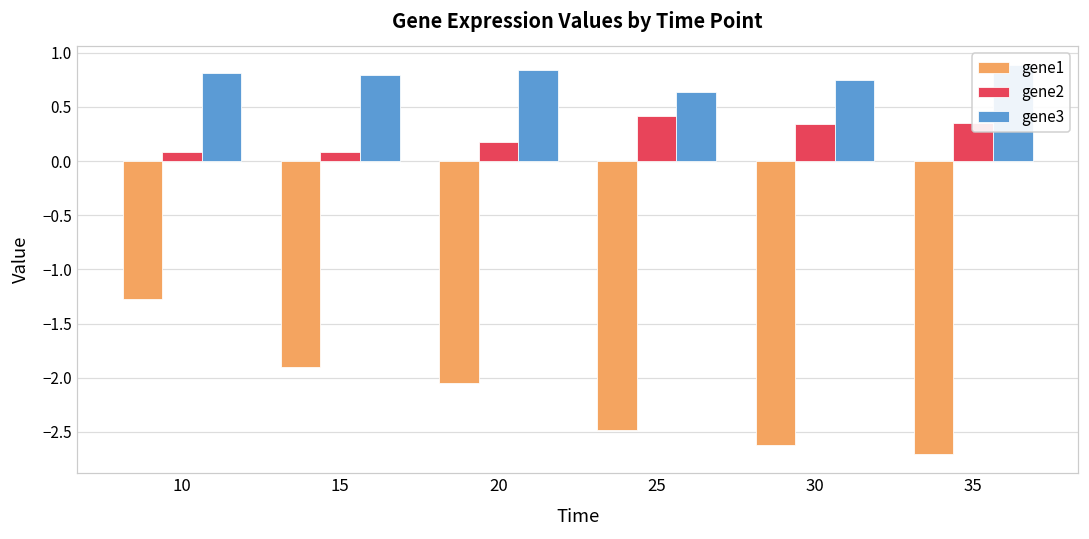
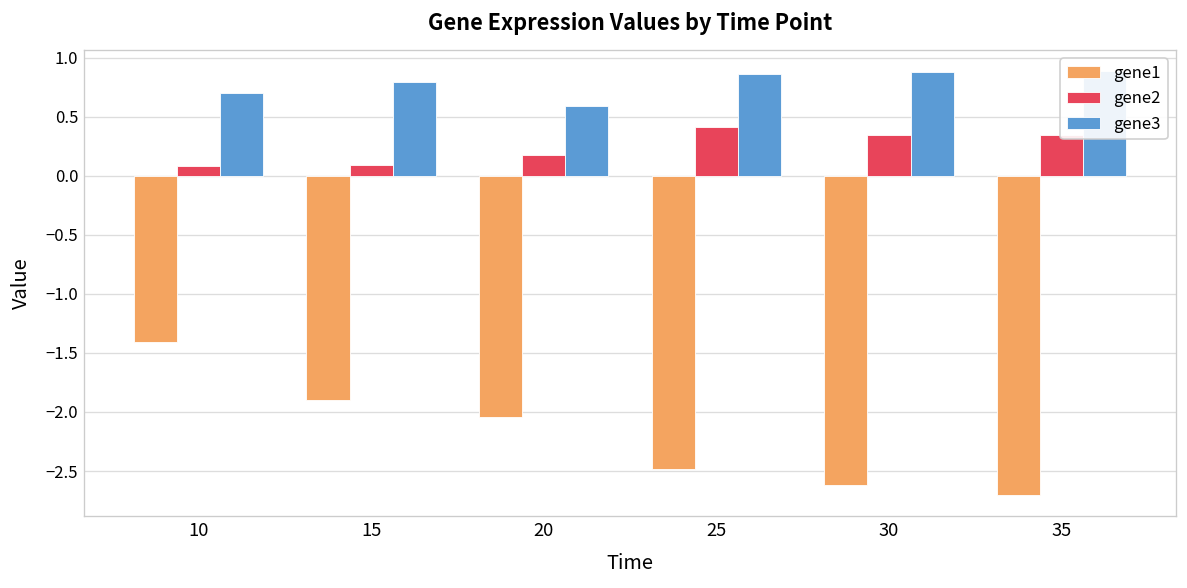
  {
    "gene1": {
-     "10": -1.3,
+     "10": -1.4,
      "15": -1.9,
      "20": -2.0,
      "25": -2.5,
      "30": -2.6,
      "35": -2.7
    },
    "gene2": {
      "10": 0.1,
      "15": 0.1,
      "20": 0.2,
      "25": 0.4,
      "30": 0.3
    },
    "gene3": {
-     "10": 0.8,
+     "10": 0.7,
      "15": 0.8,
-     "20": 0.8,
-     "25": 0.6,
-     "30": 0.7
+     "20": 0.6,
+     "25": 0.9,
+     "30": 0.9
    }
  }
